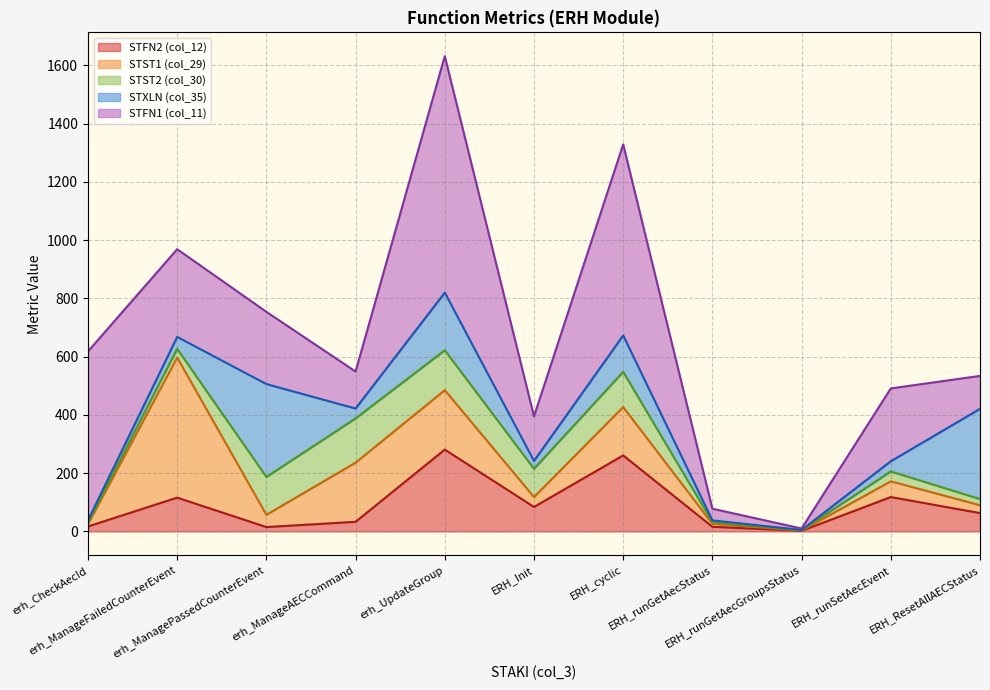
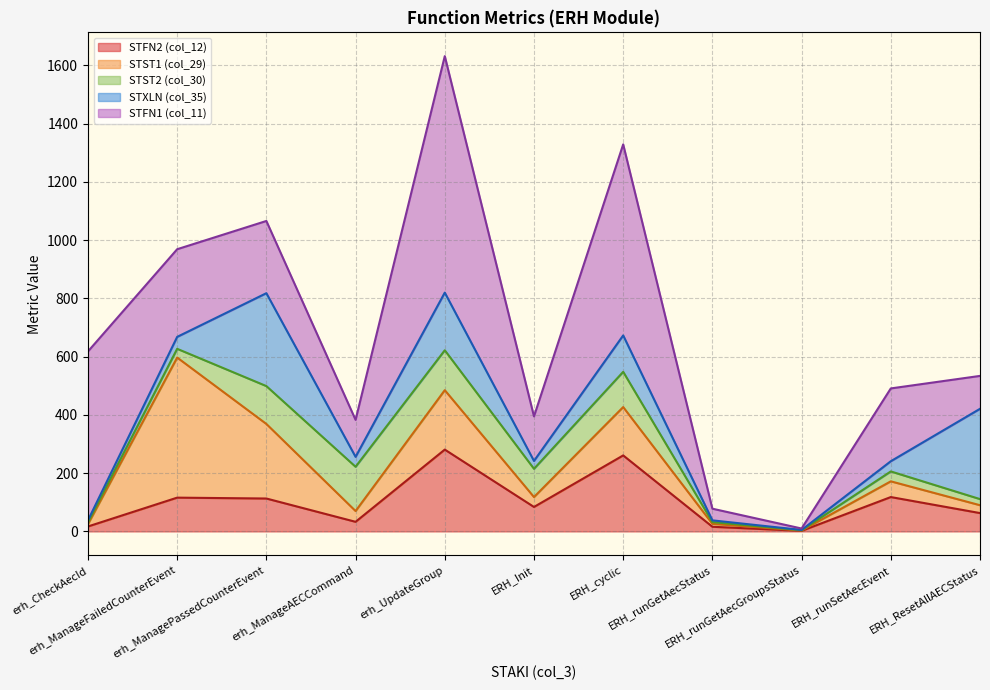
  {
    "STFN2 (col_12)": {
      "erh_ManageFailedCounterEvent": 120,
-     "erh_ManagePassedCounterEvent": 20,
+     "erh_ManagePassedCounterEvent": 110,
      "erh_ManageAECCommand": 30,
      "erh_UpdateGroup": 280,
      "ERH_Init": 80,
      "ERH_cyclic": 260,
      "ERH_runGetAecStatus": 20,
      "ERH_runSetAecEvent": 120,
      "ERH_ResetAllAECStatus": 60
    },
    "STST1 (col_29)": {
      "erh_ManageFailedCounterEvent": 480,
-     "erh_ManagePassedCounterEvent": 40,
-     "erh_ManageAECCommand": 200,
+     "erh_ManagePassedCounterEvent": 260,
+     "erh_ManageAECCommand": 40,
      "erh_UpdateGroup": 200,
      "ERH_Init": 30,
      "ERH_cyclic": 170,
      "ERH_runSetAecEvent": 50,
      "ERH_ResetAllAECStatus": 30
    },
    "STST2 (col_30)": {
      "erh_ManageFailedCounterEvent": 30,
      "erh_ManagePassedCounterEvent": 130,
      "erh_ManageAECCommand": 150,
      "erh_UpdateGroup": 140,
      "ERH_Init": 100,
      "ERH_cyclic": 120,
      "ERH_runSetAecEvent": 30,
      "ERH_ResetAllAECStatus": 20
    },
    "STXLN (col_35)": {
      "erh_ManageFailedCounterEvent": 40,
      "erh_ManagePassedCounterEvent": 320,
      "erh_ManageAECCommand": 30,
      "erh_UpdateGroup": 200,
      "ERH_Init": 30,
      "ERH_cyclic": 130,
      "ERH_runSetAecEvent": 40,
      "ERH_ResetAllAECStatus": 310
    },
    "STFN1 (col_11)": {
      "erh_CheckAecId": 580,
      "erh_ManageFailedCounterEvent": 300,
      "erh_ManagePassedCounterEvent": 250,
      "erh_ManageAECCommand": 130,
      "erh_UpdateGroup": 810,
      "ERH_Init": 150,
      "ERH_cyclic": 660,
      "ERH_runGetAecStatus": 40,
      "ERH_runSetAecEvent": 250,
      "ERH_ResetAllAECStatus": 110
    }
  }
